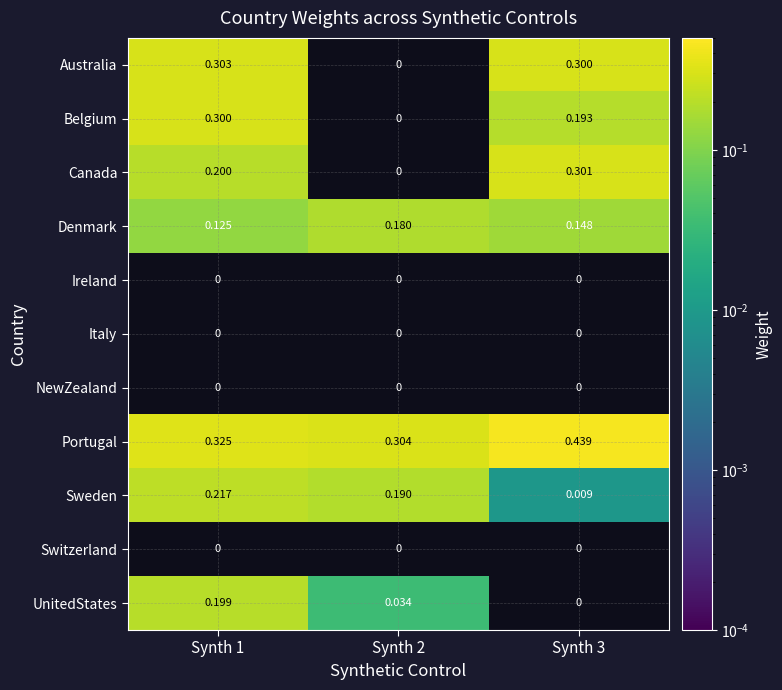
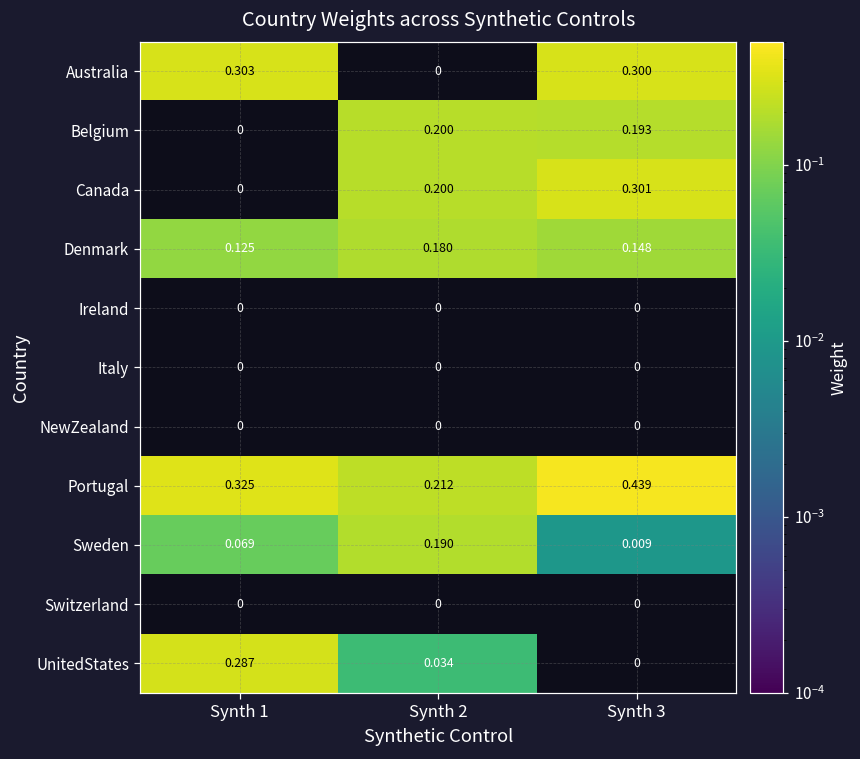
  {
    "Australia": {
      "Synth 1": 0.303,
      "Synth 2": 0,
      "Synth 3": 0.300
    },
    "Belgium": {
-     "Synth 1": 0.300,
-     "Synth 2": 0,
+     "Synth 1": 0,
+     "Synth 2": 0.200,
      "Synth 3": 0.193
    },
    "Canada": {
-     "Synth 1": 0.200,
-     "Synth 2": 0,
+     "Synth 1": 0,
+     "Synth 2": 0.200,
      "Synth 3": 0.301
    },
    "Denmark": {
      "Synth 1": 0.125,
      "Synth 2": 0.180,
      "Synth 3": 0.148
    },
    "Ireland": {
      "Synth 1": 0,
      "Synth 2": 0,
      "Synth 3": 0
    },
    "Italy": {
      "Synth 1": 0,
      "Synth 2": 0,
      "Synth 3": 0
    },
    "NewZealand": {
      "Synth 1": 0,
      "Synth 2": 0,
      "Synth 3": 0
    },
    "Portugal": {
      "Synth 1": 0.325,
-     "Synth 2": 0.304,
+     "Synth 2": 0.212,
      "Synth 3": 0.439
    },
    "Sweden": {
-     "Synth 1": 0.217,
+     "Synth 1": 0.069,
      "Synth 2": 0.190,
      "Synth 3": 0.009
    },
    "Switzerland": {
      "Synth 1": 0,
      "Synth 2": 0,
      "Synth 3": 0
    },
    "UnitedStates": {
-     "Synth 1": 0.199,
+     "Synth 1": 0.287,
      "Synth 2": 0.034,
      "Synth 3": 0
    }
  }
